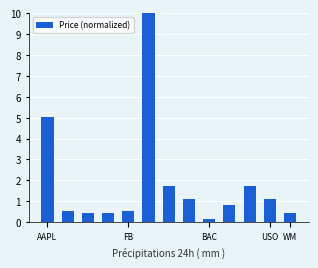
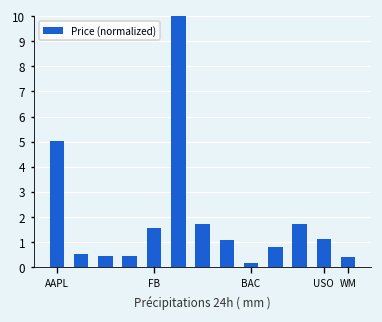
  {
    "AAPL": 5.0,
-   "FB": 0.5,
+   "FB": 1.5,
    "BAC": 0.1,
    "USO": 1.1,
    "WM": 0.4
  }
